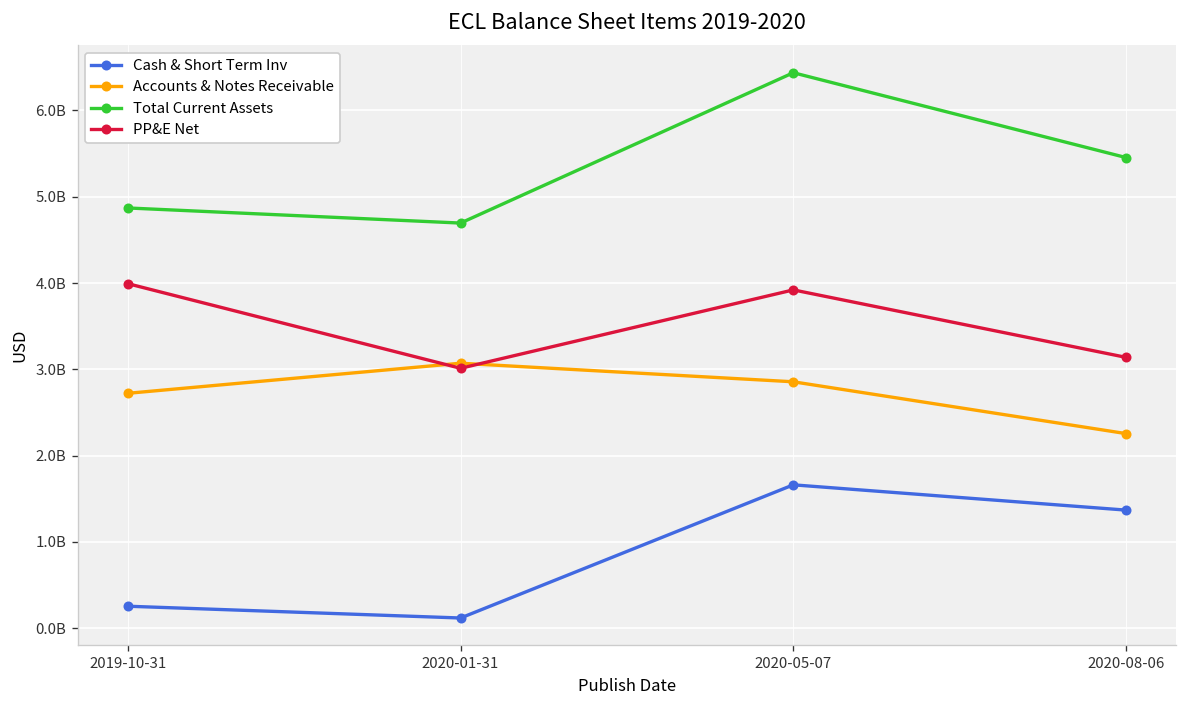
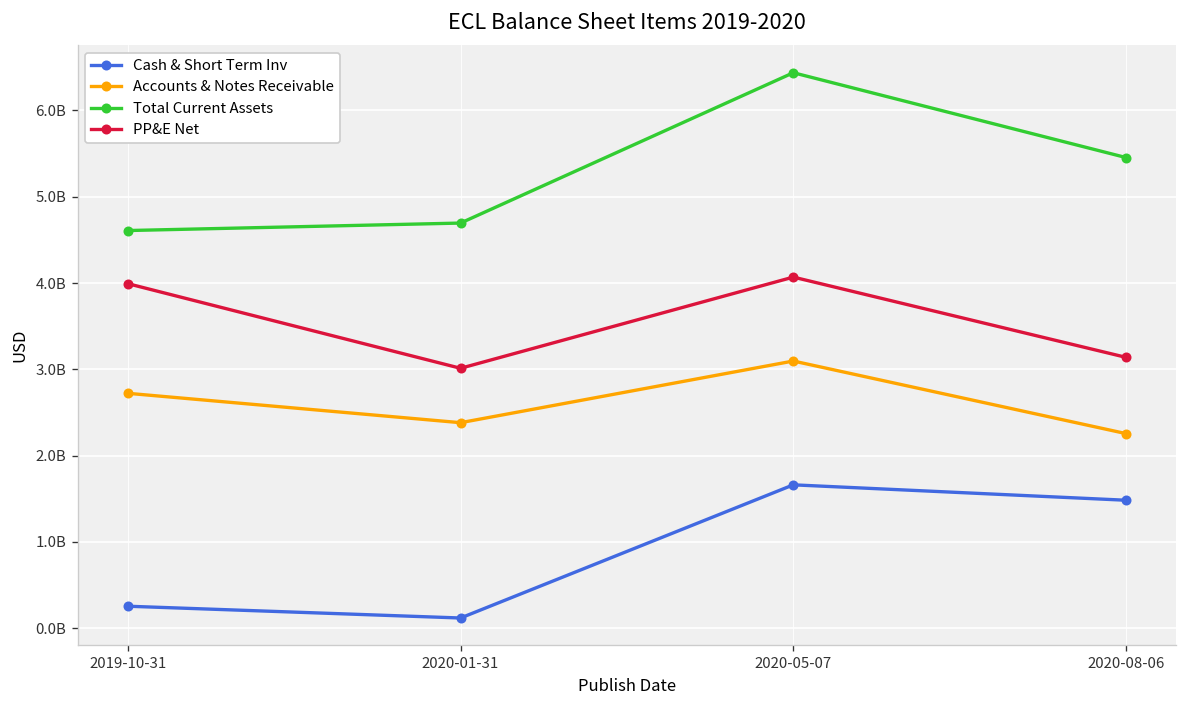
  {
    "Cash & Short Term Inv": {
      "2019-10-31": 300000000,
      "2020-01-31": 100000000,
      "2020-05-07": 1700000000,
-     "2020-08-06": 1400000000
+     "2020-08-06": 1500000000
    },
    "Accounts & Notes Receivable": {
      "2019-10-31": 2700000000,
-     "2020-01-31": 3100000000,
-     "2020-05-07": 2900000000,
+     "2020-01-31": 2400000000,
+     "2020-05-07": 3100000000,
      "2020-08-06": 2300000000
    },
    "Total Current Assets": {
-     "2019-10-31": 4900000000,
+     "2019-10-31": 4600000000,
      "2020-01-31": 4700000000,
      "2020-05-07": 6400000000,
      "2020-08-06": 5500000000
    },
    "PP&E Net": {
      "2019-10-31": 4000000000,
      "2020-01-31": 3000000000,
-     "2020-05-07": 3900000000,
+     "2020-05-07": 4100000000,
      "2020-08-06": 3100000000
    }
  }
